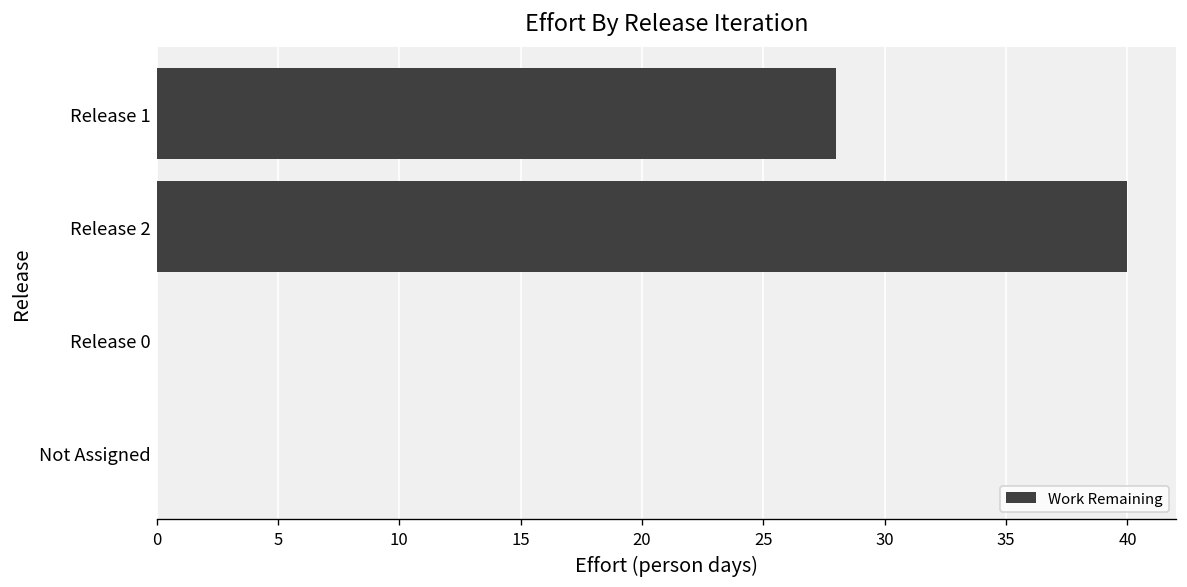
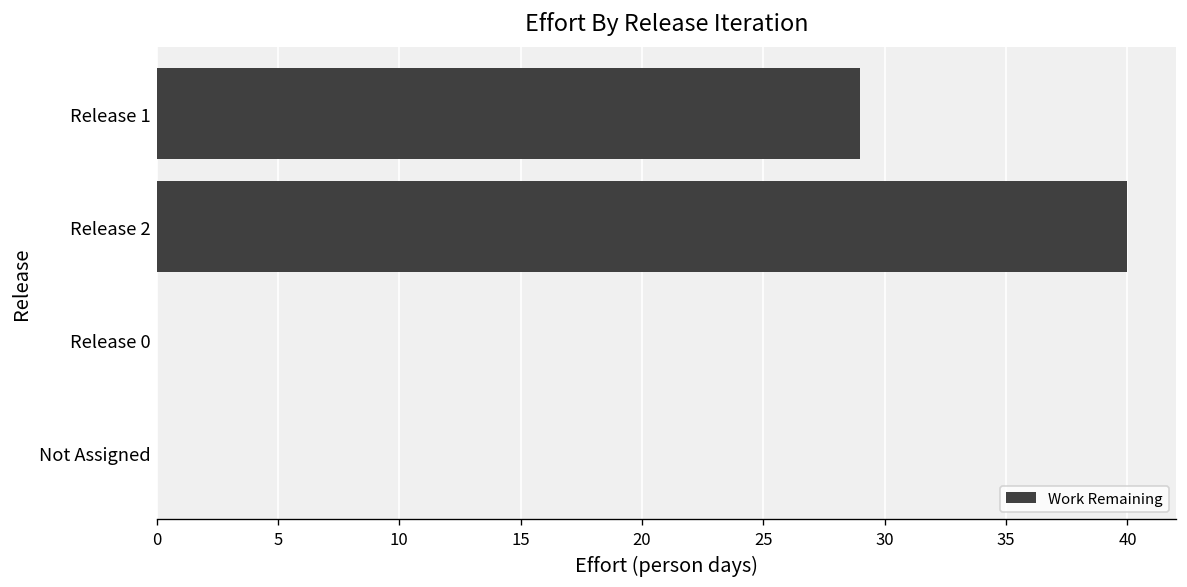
  {
-   "Release 1": 28,
+   "Release 1": 29,
    "Release 2": 40,
    "Release 0": 0,
    "Not Assigned": 0
  }
